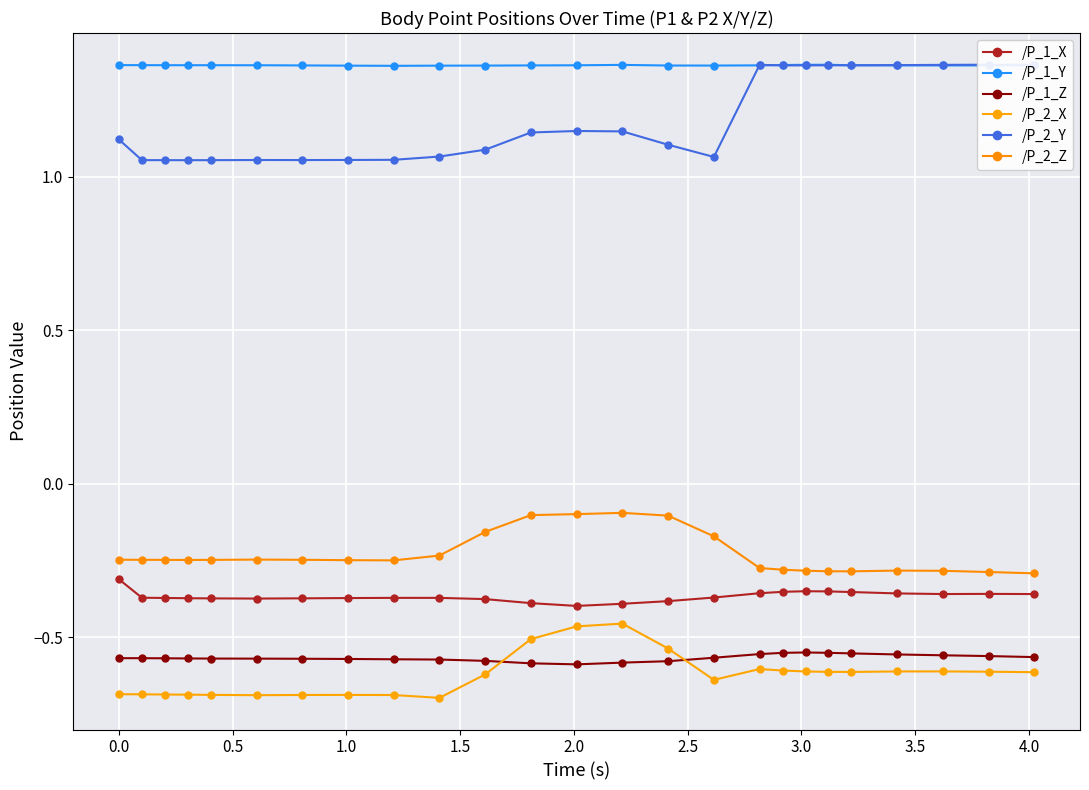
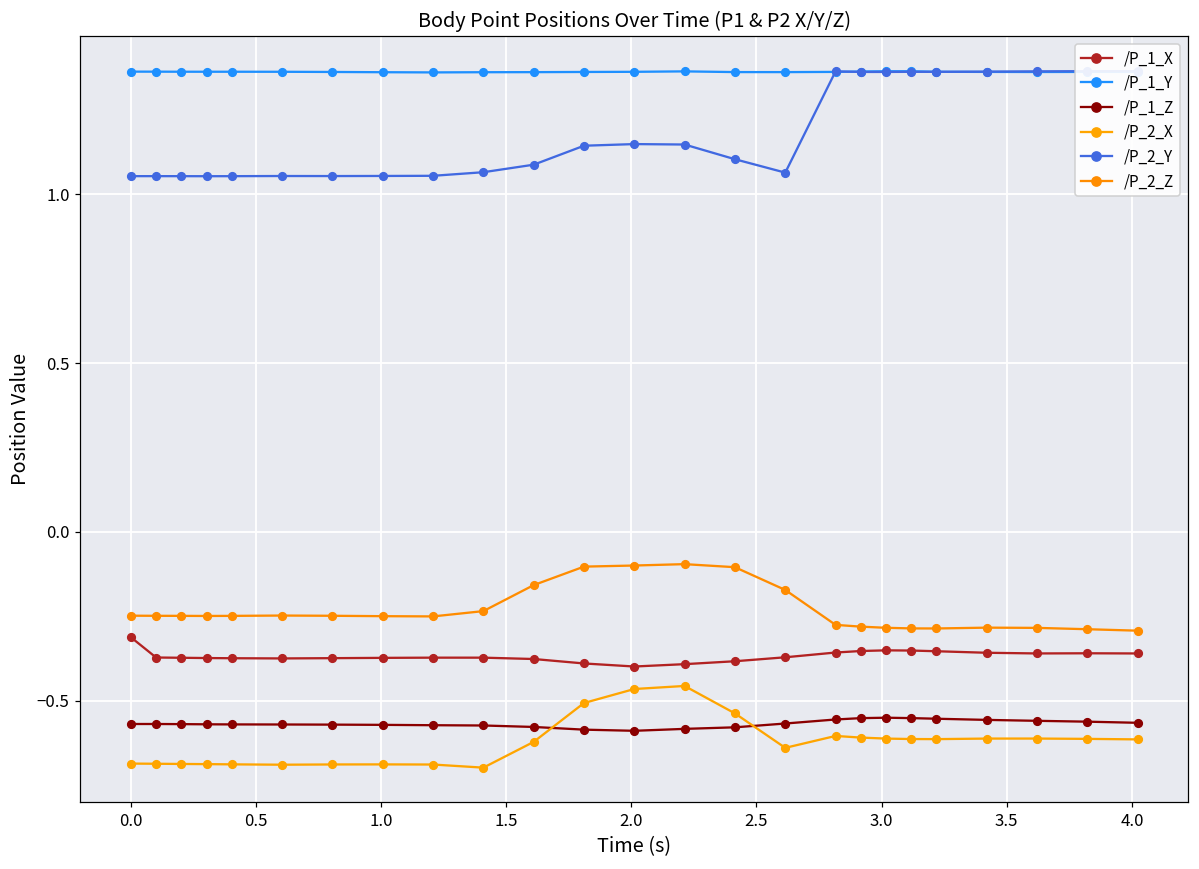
  {
    "/P_1_X": {
      "0.0": -0.31
    },
    "/P_1_Y": {
      "0.0": 1.36
    },
    "/P_1_Z": {
      "0.0": -0.57
    },
    "/P_2_Y": {
-     "0.0": 1.12
+     "0.0": 1.05
    }
  }
